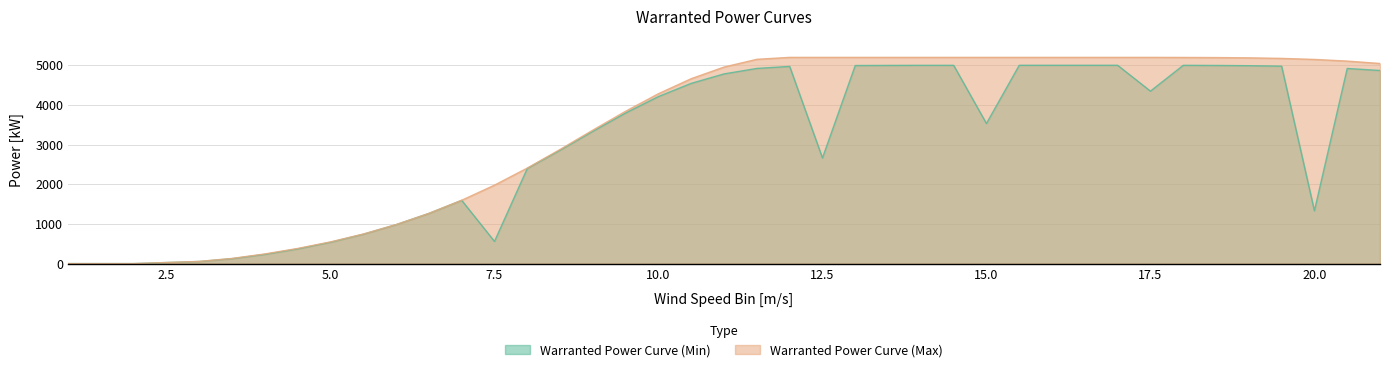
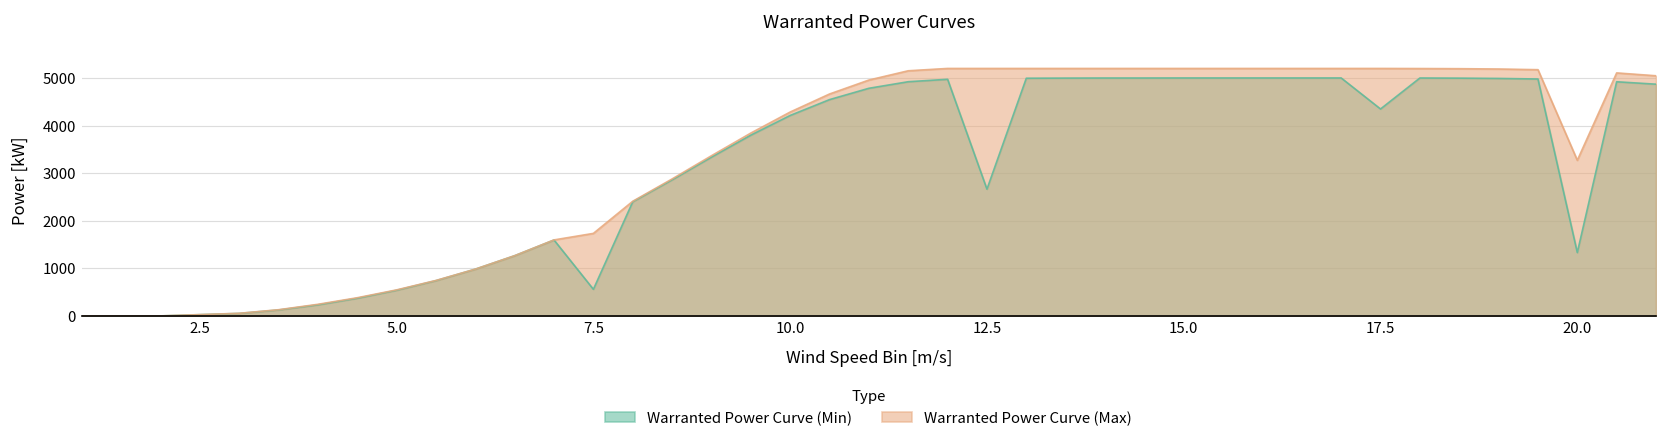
  {
    "Warranted Power Curve (Min)": {
      "7.5": 600,
      "10.0": 4200,
      "12.5": 2700,
-     "15.0": 3500,
+     "15.0": 5000,
      "17.5": 4300,
      "20.0": 1300
    },
    "Warranted Power Curve (Max)": {
-     "7.5": 2000,
+     "7.5": 1700,
      "10.0": 4300,
      "12.5": 5200,
      "15.0": 5200,
      "17.5": 5200,
-     "20.0": 5100
+     "20.0": 3300
    }
  }
